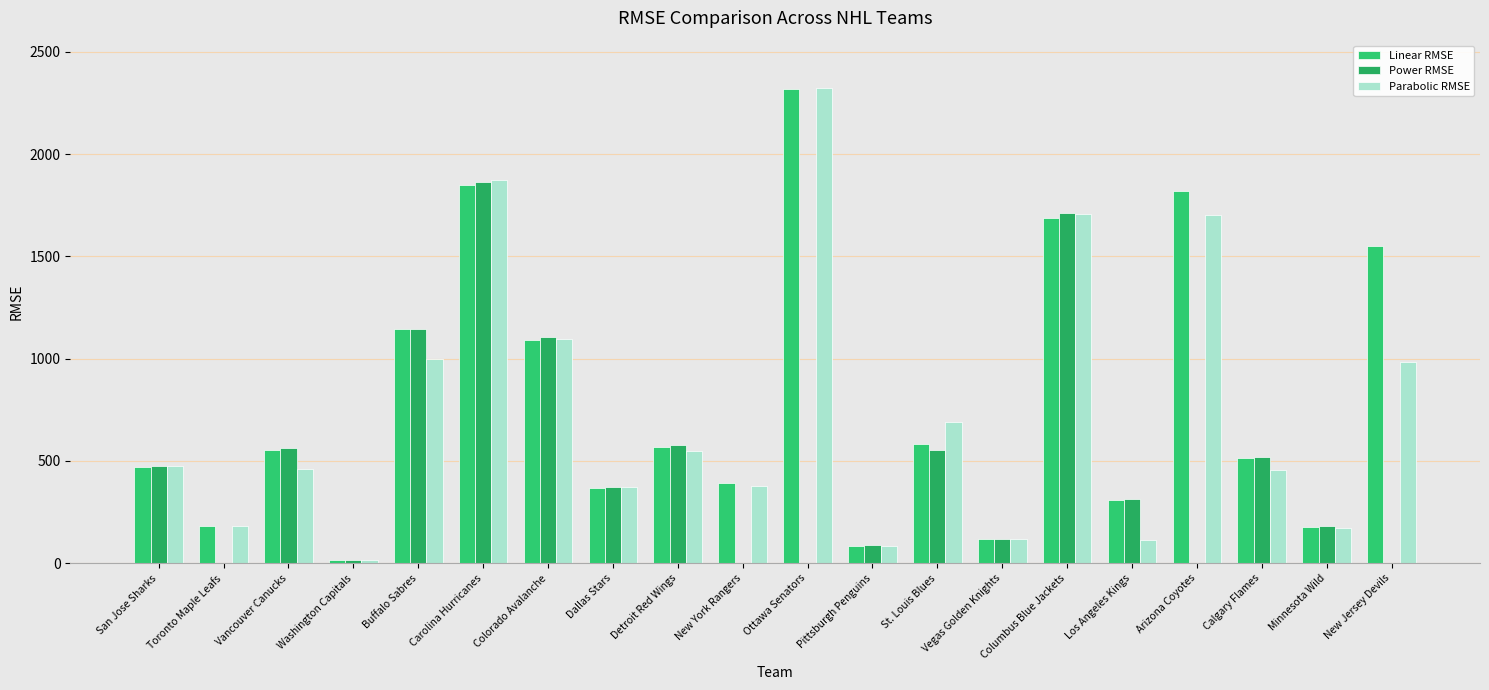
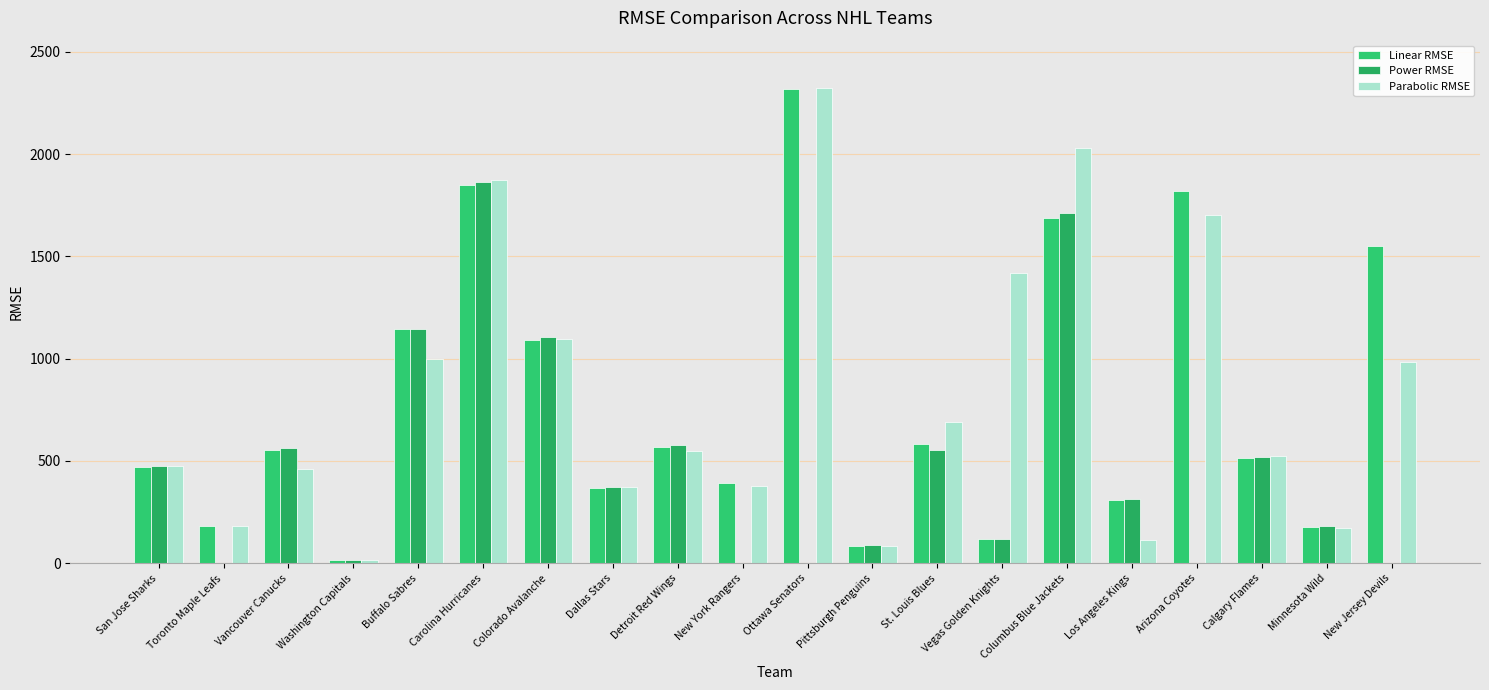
  {
    "Parabolic RMSE": {
      "San Jose Sharks": 480,
      "Toronto Maple Leafs": 180,
      "Vancouver Canucks": 460,
      "Washington Capitals": 20,
      "Buffalo Sabres": 1000,
      "Carolina Hurricanes": 1870,
      "Colorado Avalanche": 1100,
      "Dallas Stars": 370,
      "Detroit Red Wings": 550,
      "New York Rangers": 380,
      "Ottawa Senators": 2320,
      "Pittsburgh Penguins": 80,
      "St. Louis Blues": 690,
-     "Vegas Golden Knights": 120,
-     "Columbus Blue Jackets": 1710,
+     "Vegas Golden Knights": 1420,
+     "Columbus Blue Jackets": 2030,
      "Los Angeles Kings": 120,
      "Arizona Coyotes": 1700,
-     "Calgary Flames": 460,
+     "Calgary Flames": 520,
      "Minnesota Wild": 170,
      "New Jersey Devils": 980
    }
  }
